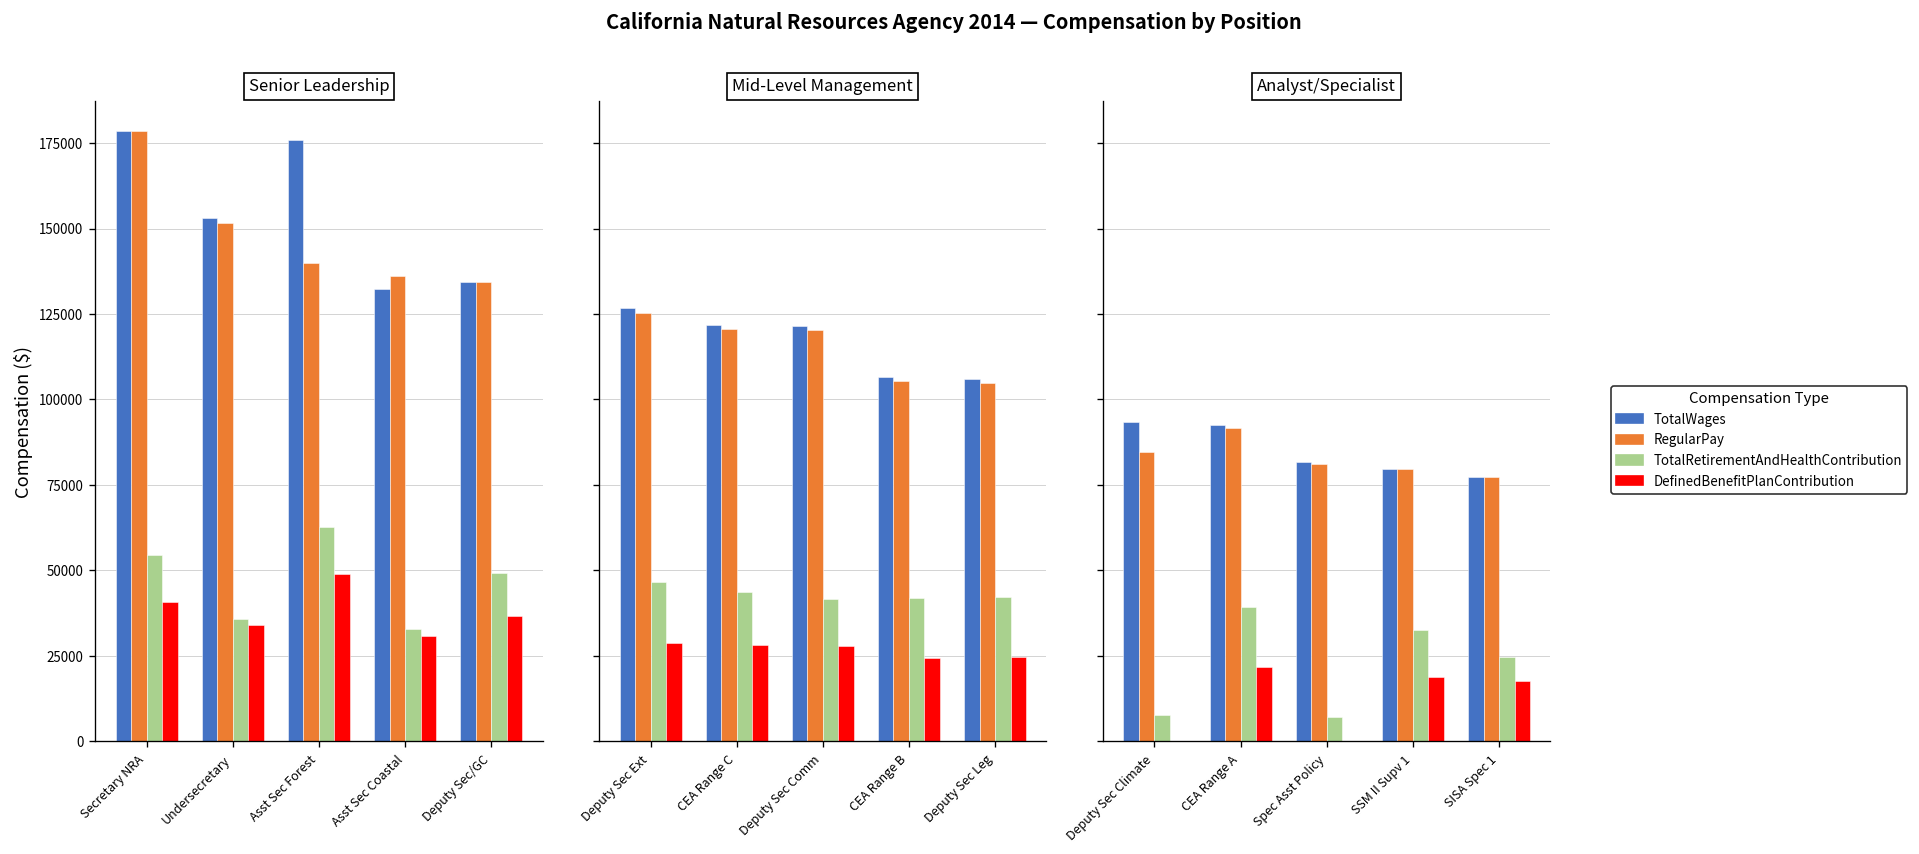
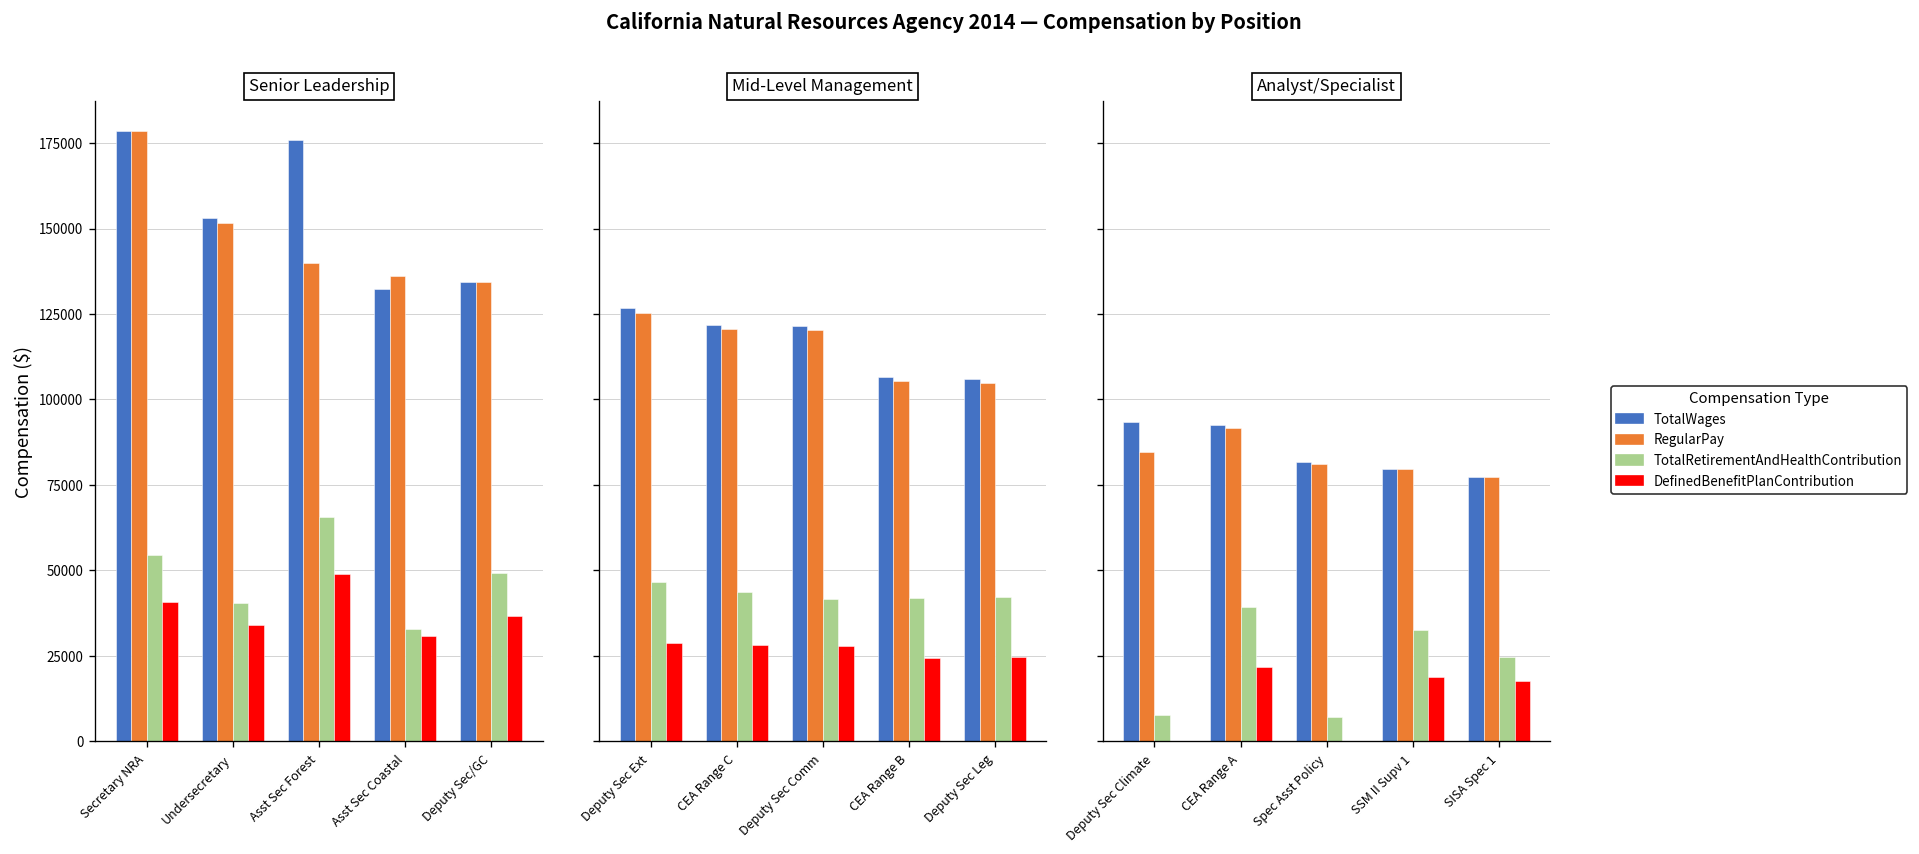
  {
    "Senior Leadership": {
      "TotalWages": {
        "Secretary NRA": 178000,
        "Undersecretary": 153000,
        "Asst Sec Forest": 176000,
        "Asst Sec Coastal": 132000,
        "Deputy Sec/GC": 134000
      },
      "RegularPay": {
        "Secretary NRA": 178000,
        "Undersecretary": 152000,
        "Asst Sec Forest": 140000,
        "Asst Sec Coastal": 136000,
        "Deputy Sec/GC": 134000
      },
      "TotalRetirementAndHealthContribution": {
        "Secretary NRA": 55000,
-       "Undersecretary": 36000,
-       "Asst Sec Forest": 63000,
+       "Undersecretary": 41000,
+       "Asst Sec Forest": 66000,
        "Asst Sec Coastal": 33000,
        "Deputy Sec/GC": 49000
      },
      "DefinedBenefitPlanContribution": {
        "Secretary NRA": 41000,
        "Undersecretary": 34000,
        "Asst Sec Forest": 49000,
        "Asst Sec Coastal": 31000,
        "Deputy Sec/GC": 37000
      }
    }
  }
